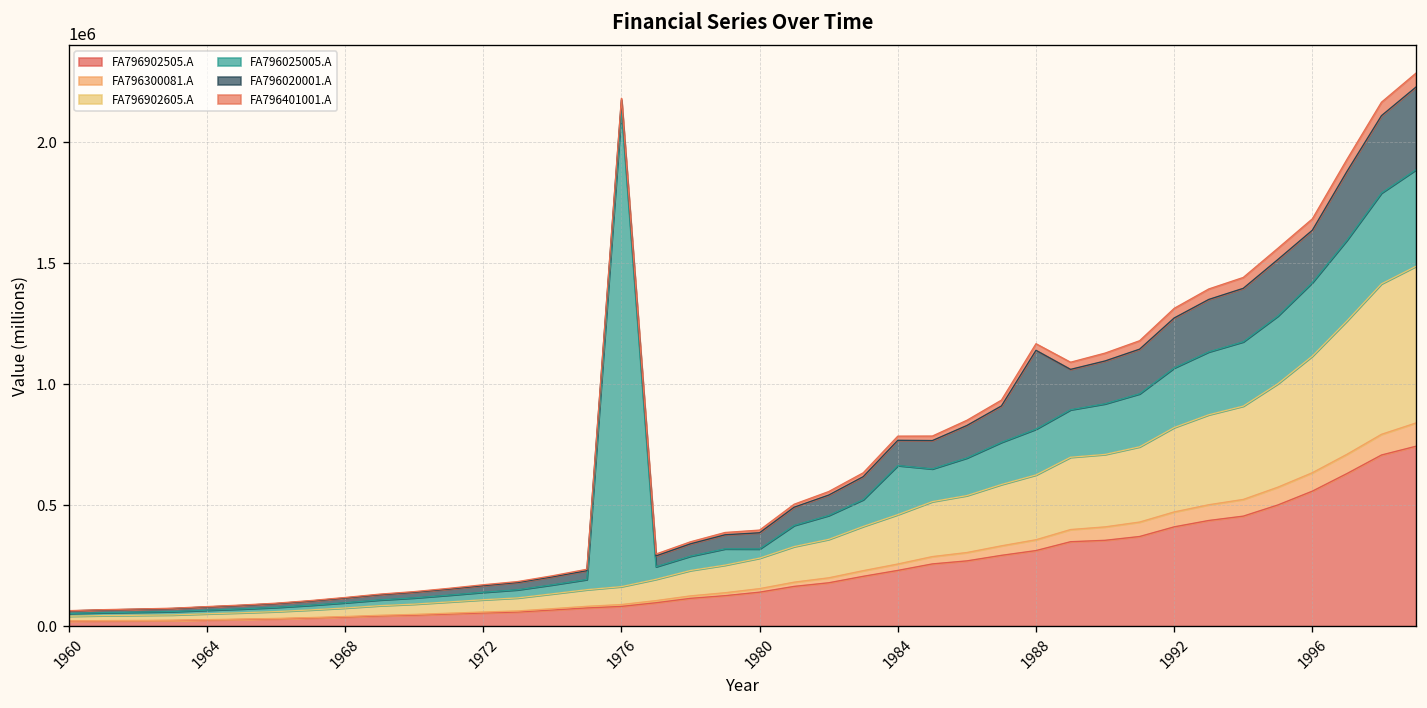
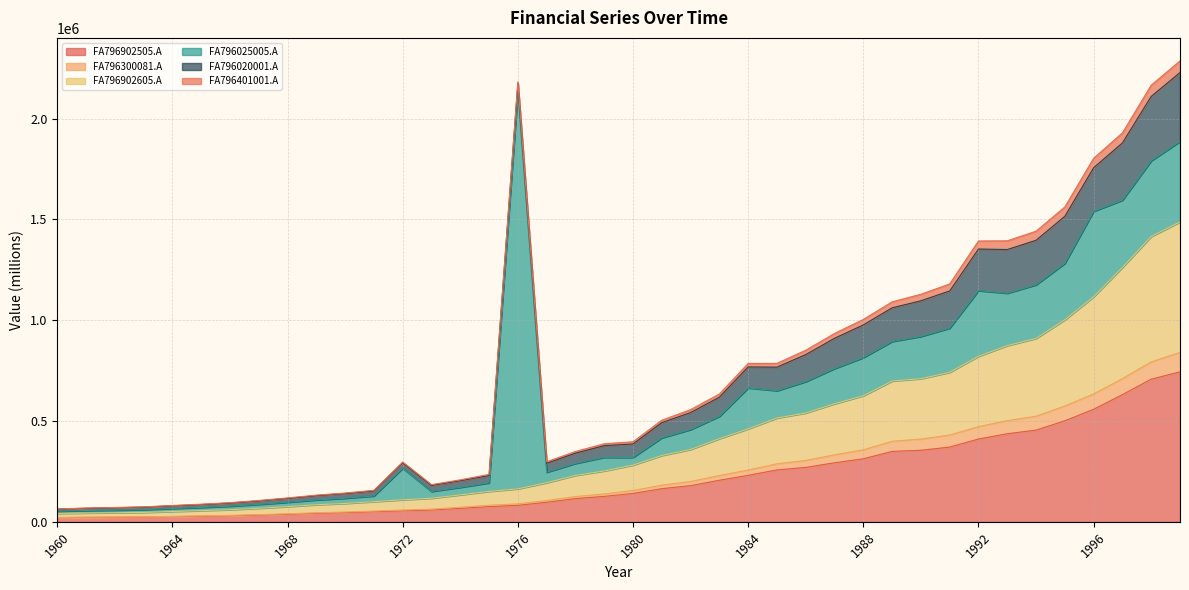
  {
    "FA796025005.A": {
      "1964": 10000,
      "1968": 20000,
-     "1972": 30000,
+     "1972": 160000,
      "1976": 1970000,
      "1980": 40000,
      "1984": 200000,
      "1988": 190000,
-     "1992": 250000,
-     "1996": 300000
+     "1992": 330000,
+     "1996": 420000
    },
    "FA796020001.A": {
      "1984": 100000,
-     "1988": 330000,
+     "1988": 160000,
      "1992": 210000,
      "1996": 220000
    }
  }
